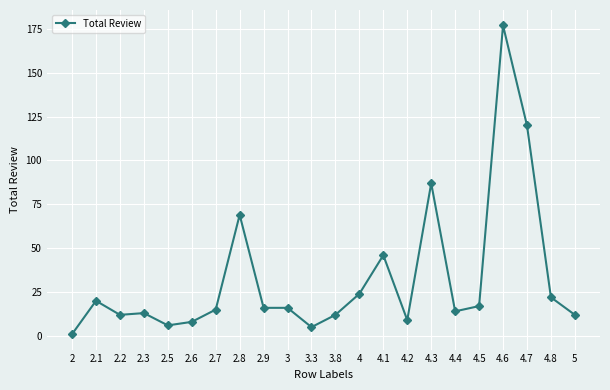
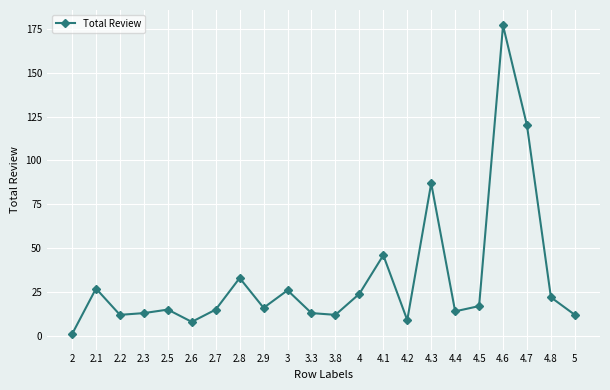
  {
    "2": 1,
-   "2.1": 20,
+   "2.1": 27,
    "2.2": 12,
    "2.3": 13,
-   "2.5": 6,
+   "2.5": 15,
    "2.6": 8,
    "2.7": 15,
-   "2.8": 69,
+   "2.8": 33,
    "2.9": 16,
-   "3": 16,
-   "3.3": 5,
+   "3": 26,
+   "3.3": 13,
    "3.8": 12,
    "4": 24,
    "4.1": 46,
    "4.2": 9,
    "4.3": 87,
    "4.4": 14,
    "4.5": 17,
    "4.6": 177,
    "4.7": 120,
    "4.8": 22,
    "5": 12
  }
